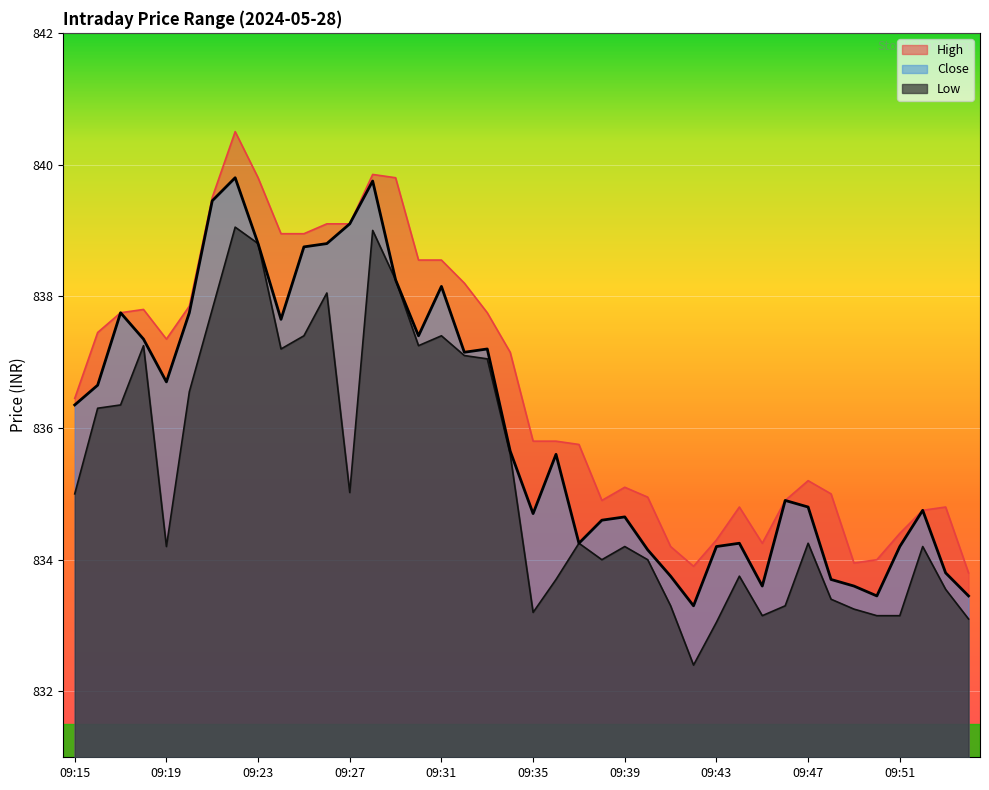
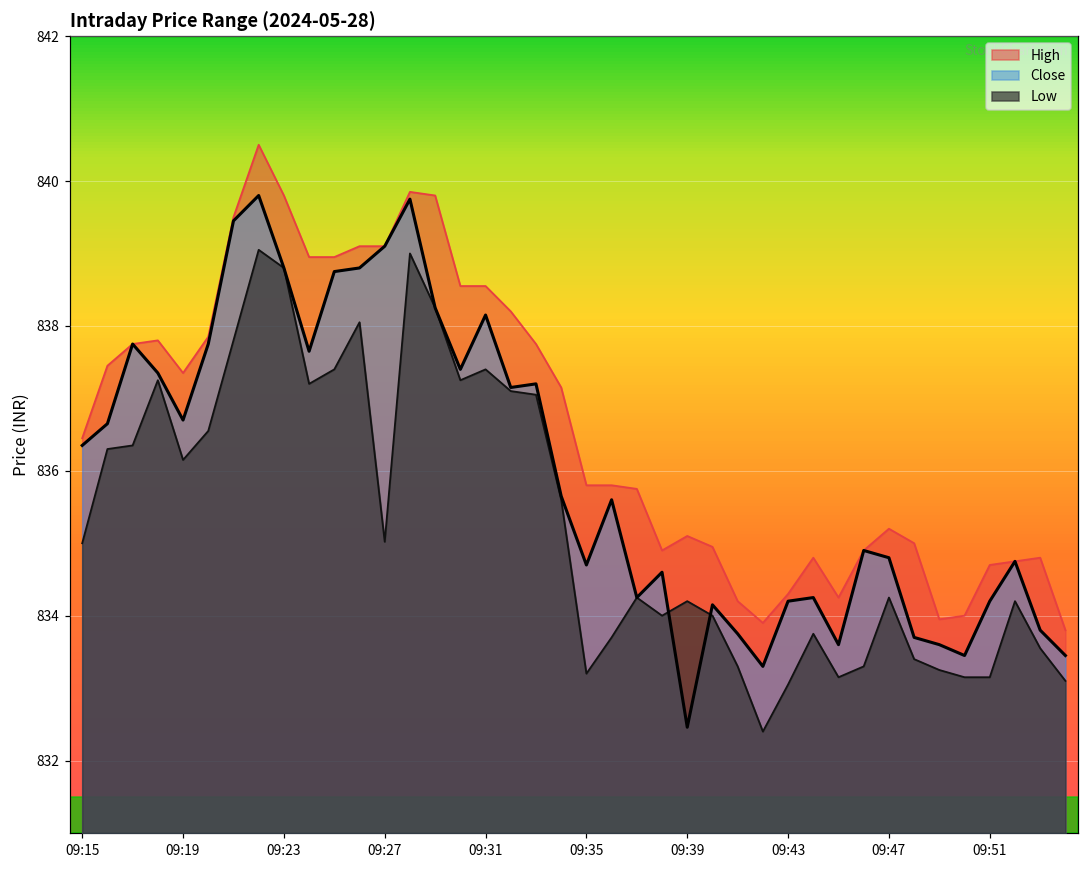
  {
    "High": {
      "09:15": 836.5,
      "09:19": 837.4,
      "09:23": 839.8,
      "09:31": 838.6,
      "09:35": 835.8,
      "09:39": 835.1,
      "09:43": 834.3,
      "09:47": 835.2,
-     "09:51": 834.4
+     "09:51": 834.7
    },
    "Close": {
      "09:15": 836.4,
      "09:19": 836.7,
      "09:31": 838.2,
      "09:35": 834.7,
-     "09:39": 834.7,
+     "09:39": 832.5,
      "09:43": 834.2,
      "09:47": 834.8,
      "09:51": 834.2
    },
    "Low": {
      "09:15": 835.0,
-     "09:19": 834.2,
+     "09:19": 836.2,
      "09:27": 835.0,
      "09:31": 837.4,
      "09:35": 833.2,
      "09:39": 834.2,
      "09:43": 833.1,
      "09:47": 834.3,
      "09:51": 833.2
    }
  }
